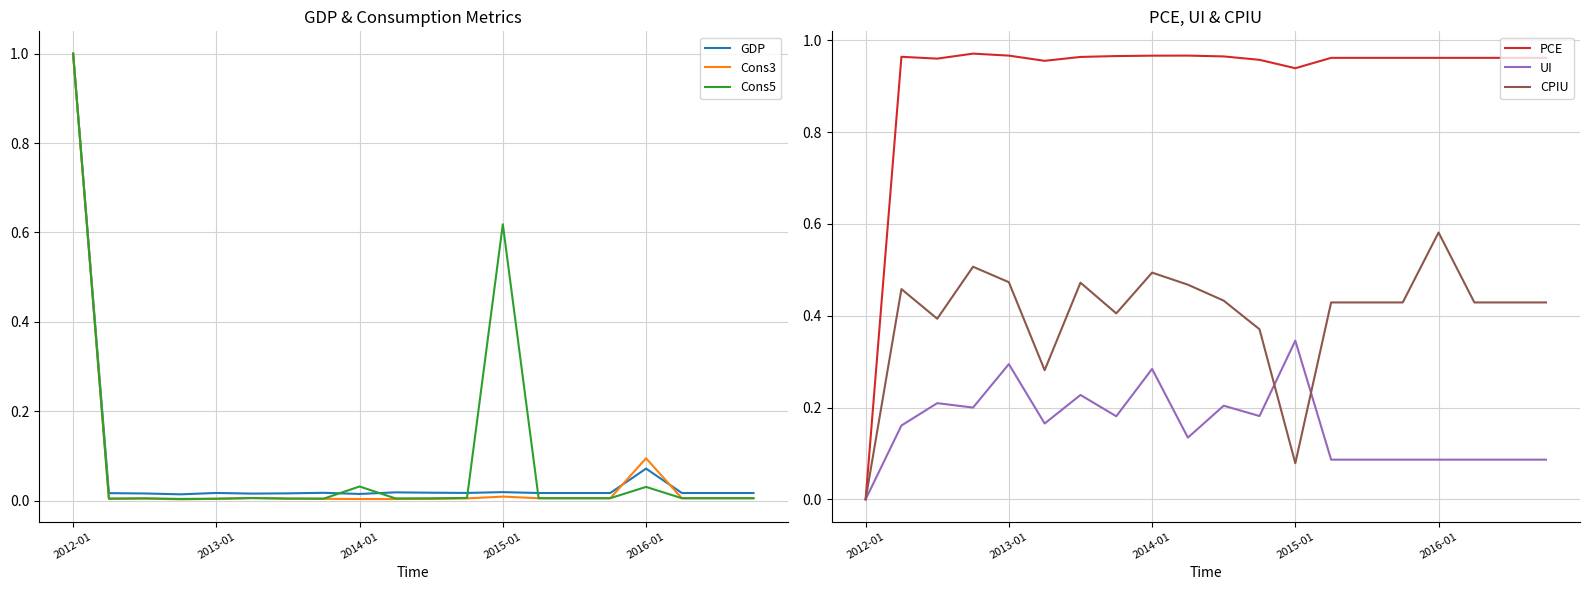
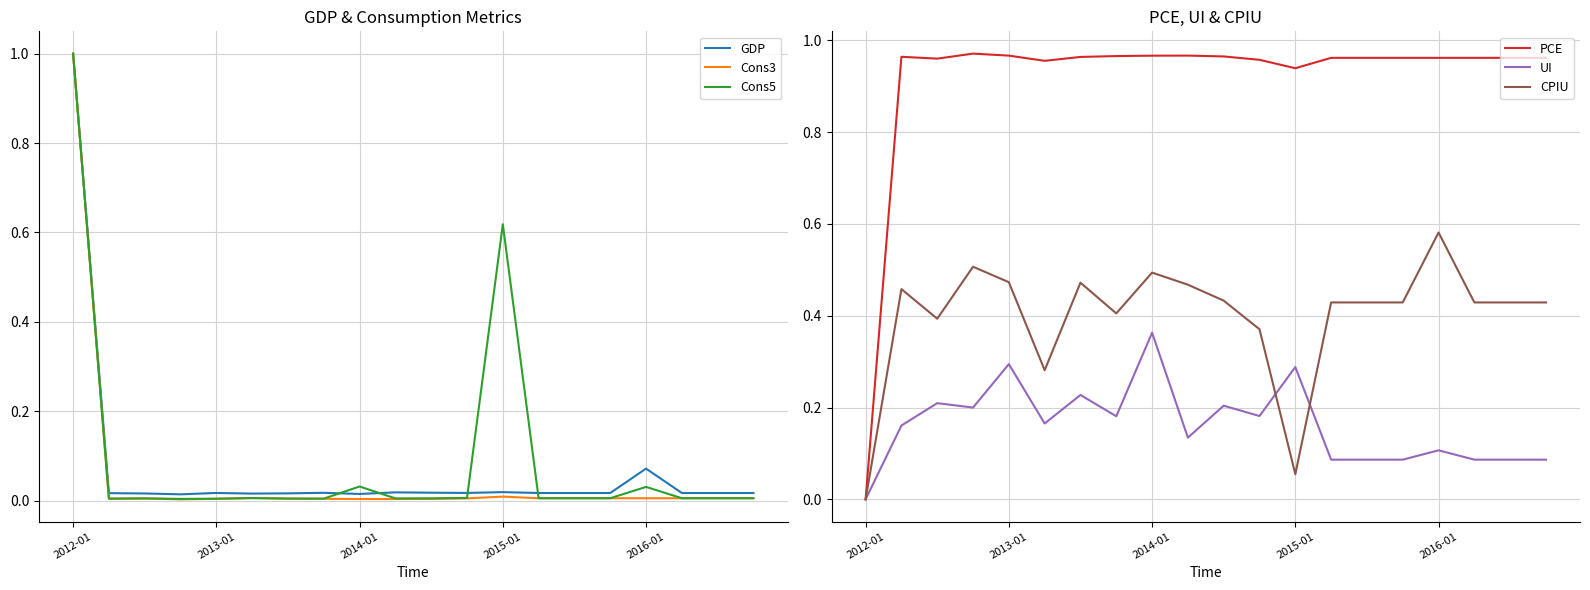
  {
    "GDP & Consumption Metrics": {
      "GDP": {
        "2013-01": 0.02,
        "2014-01": 0.01,
        "2015-01": 0.02,
        "2016-01": 0.07
      },
      "Cons3": {
        "2014-01": 0.00,
        "2015-01": 0.01,
-       "2016-01": 0.09
+       "2016-01": 0.01
      },
      "Cons5": {
        "2014-01": 0.03,
        "2015-01": 0.62,
        "2016-01": 0.03
      }
    },
    "PCE, UI & CPIU": {
      "PCE": {
        "2013-01": 0.97,
        "2014-01": 0.97,
        "2015-01": 0.94,
        "2016-01": 0.96
      },
      "UI": {
        "2013-01": 0.29,
-       "2014-01": 0.28,
-       "2015-01": 0.35,
-       "2016-01": 0.09
+       "2014-01": 0.36,
+       "2015-01": 0.29,
+       "2016-01": 0.11
      },
      "CPIU": {
        "2013-01": 0.47,
        "2014-01": 0.49,
-       "2015-01": 0.08,
+       "2015-01": 0.05,
        "2016-01": 0.58
      }
    }
  }
